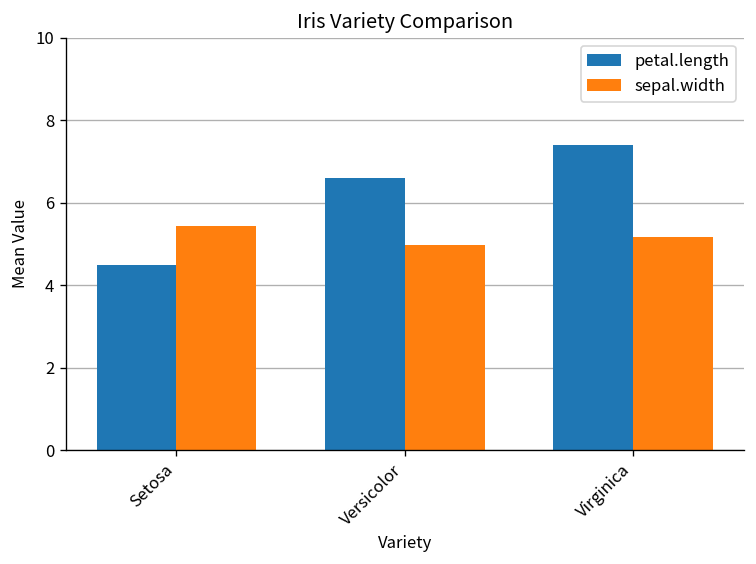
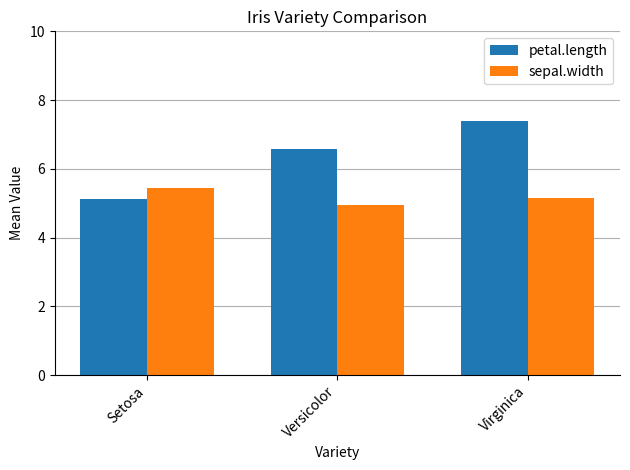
  {
    "petal.length": {
-     "Setosa": 4.5,
+     "Setosa": 5.1,
      "Versicolor": 6.6,
      "Virginica": 7.4
    },
    "sepal.width": {
      "Setosa": 5.4,
      "Versicolor": 5.0,
      "Virginica": 5.2
    }
  }
